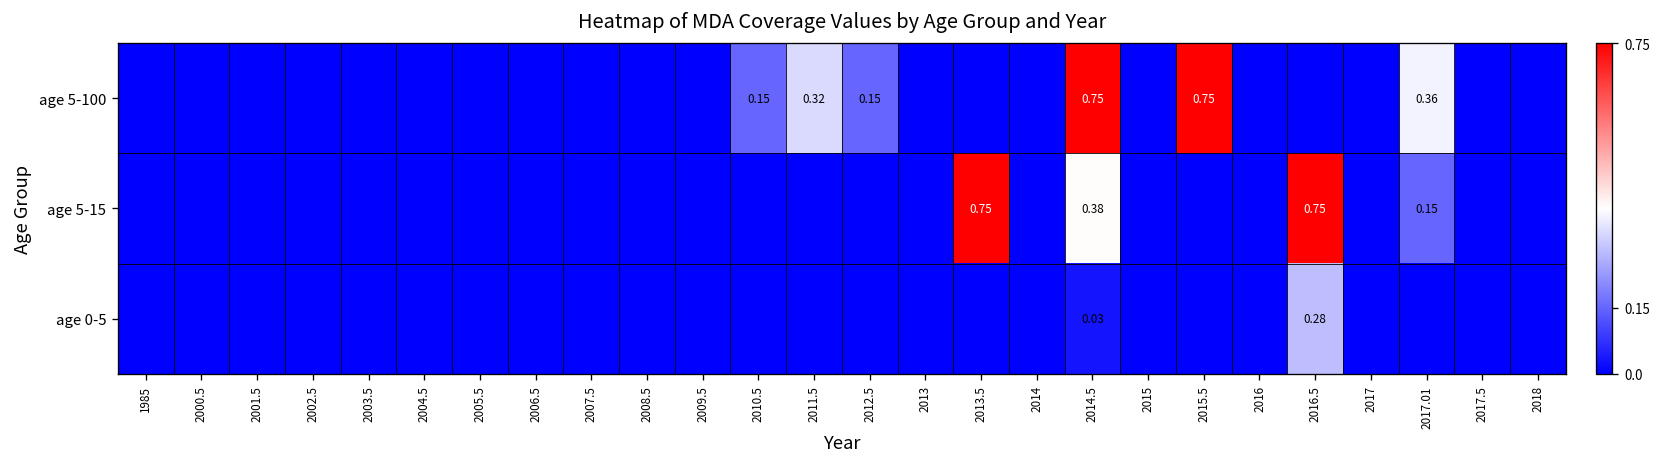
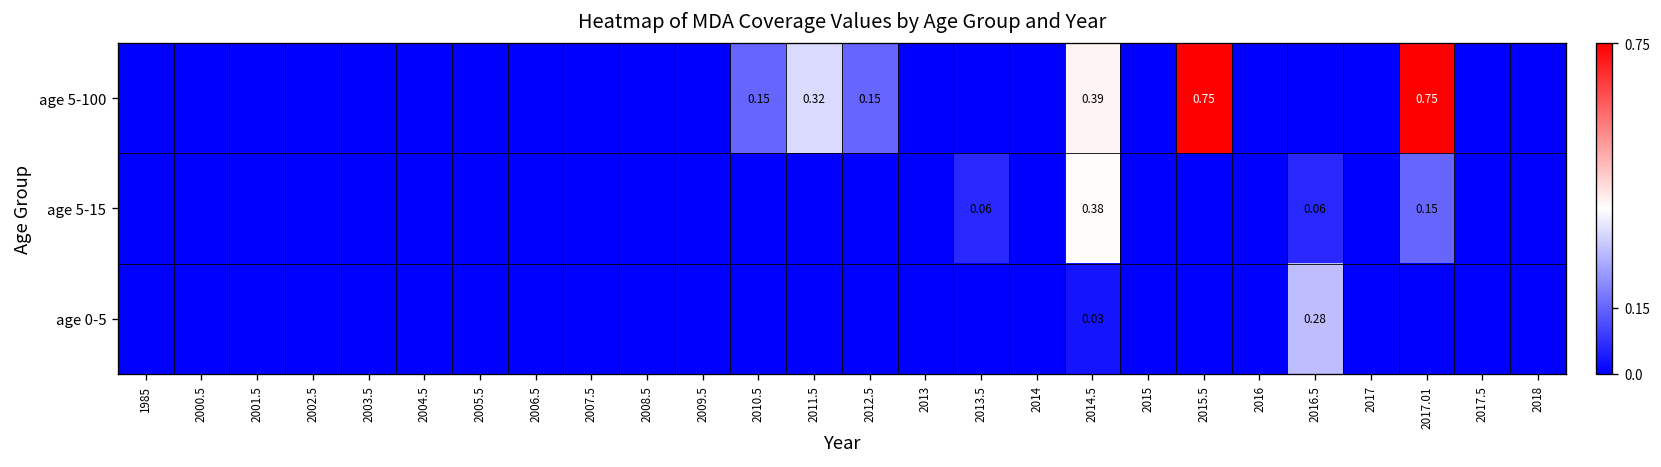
  {
    "age 5-100": {
      "2010.5": 0.15,
      "2011.5": 0.32,
      "2012.5": 0.15,
-     "2014.5": 0.75,
+     "2014.5": 0.39,
      "2015.5": 0.75,
-     "2017.01": 0.36
+     "2017.01": 0.75
    },
    "age 5-15": {
-     "2013.5": 0.75,
+     "2013.5": 0.06,
      "2014.5": 0.38,
-     "2016.5": 0.75,
+     "2016.5": 0.06,
      "2017.01": 0.15
    },
    "age 0-5": {
      "2014.5": 0.03,
      "2016.5": 0.28
    }
  }
